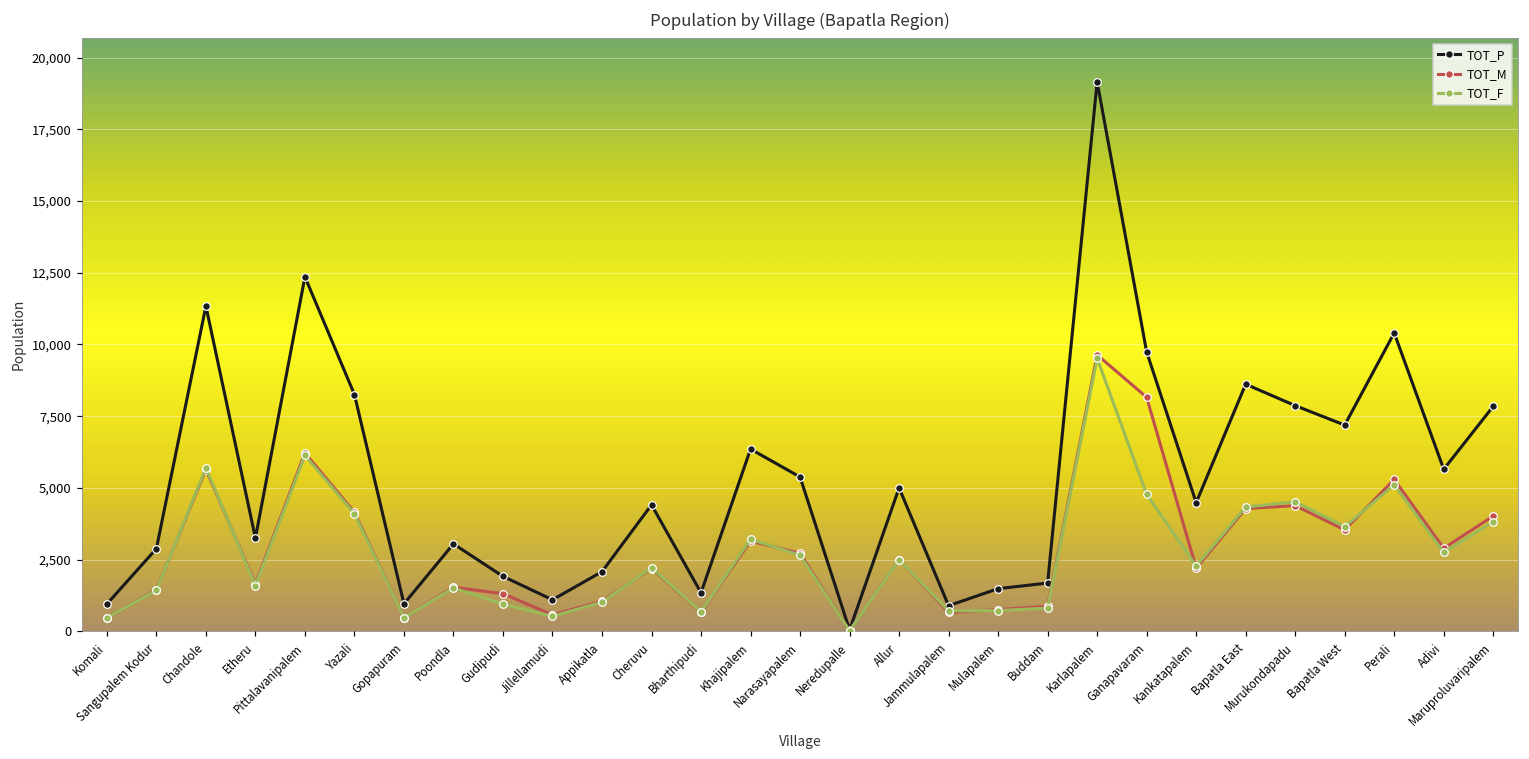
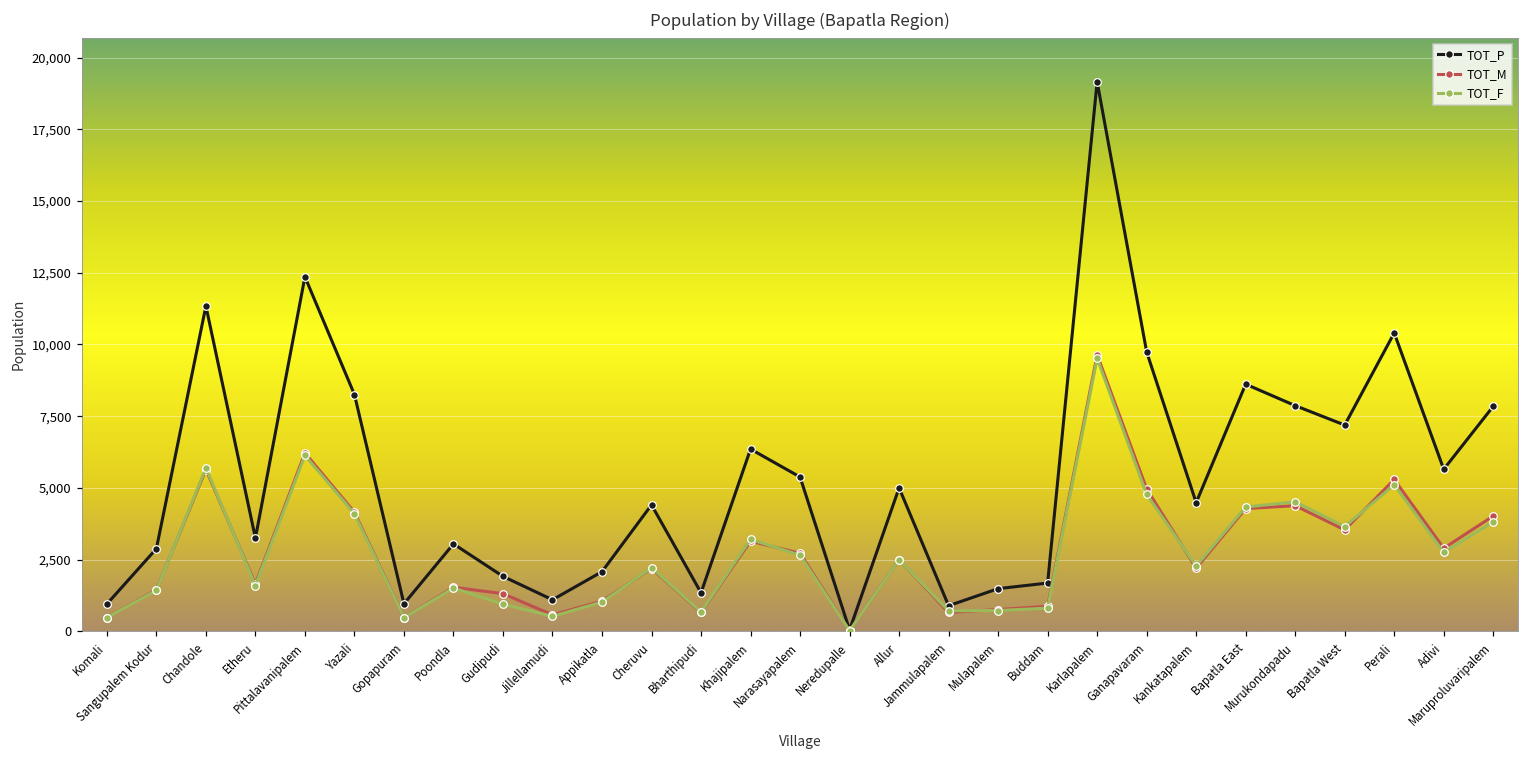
  {
    "TOT_P": {
      "Komali": "1,000",
      "Sangupalem Kodur": "2,900",
      "Chandole": "11,300",
      "Etheru": "3,300",
      "Pittalavanipalem": "12,400",
      "Yazali": "8,300",
      "Gopapuram": "1,000",
      "Poondla": "3,100",
      "Gudipudi": "1,900",
      "Jillellamudi": "1,100",
      "Appikatla": "2,100",
      "Cheruvu": "4,400",
      "Bharthipudi": "1,300",
      "Khajipalem": "6,400",
      "Narasayapalem": "5,400",
      "Allur": "5,000",
      "Jammulapalem": "900",
      "Mulapalem": "1,500",
      "Buddam": "1,700",
      "Karlapalem": "19,200",
      "Ganapavaram": "9,700",
      "Kankatapalem": "4,500",
      "Bapatla East": "8,600",
      "Murukondapadu": "7,900",
      "Bapatla West": "7,200",
      "Perali": "10,400",
      "Adivi": "5,700",
      "Maruproluvaripalem": "7,800"
    },
    "TOT_M": {
      "Gudipudi": "1,300",
      "Karlapalem": "9,600",
-     "Ganapavaram": "8,200",
+     "Ganapavaram": "5,000",
      "Murukondapadu": "4,400",
      "Bapatla West": "3,500",
      "Perali": "5,300",
      "Adivi": "2,900",
      "Maruproluvaripalem": "4,000"
    },
    "TOT_F": {
      "Gudipudi": "1,000",
      "Karlapalem": "9,500",
      "Ganapavaram": "4,800",
      "Murukondapadu": "4,500",
      "Bapatla West": "3,700",
      "Perali": "5,100",
      "Adivi": "2,800",
      "Maruproluvaripalem": "3,800"
    }
  }
